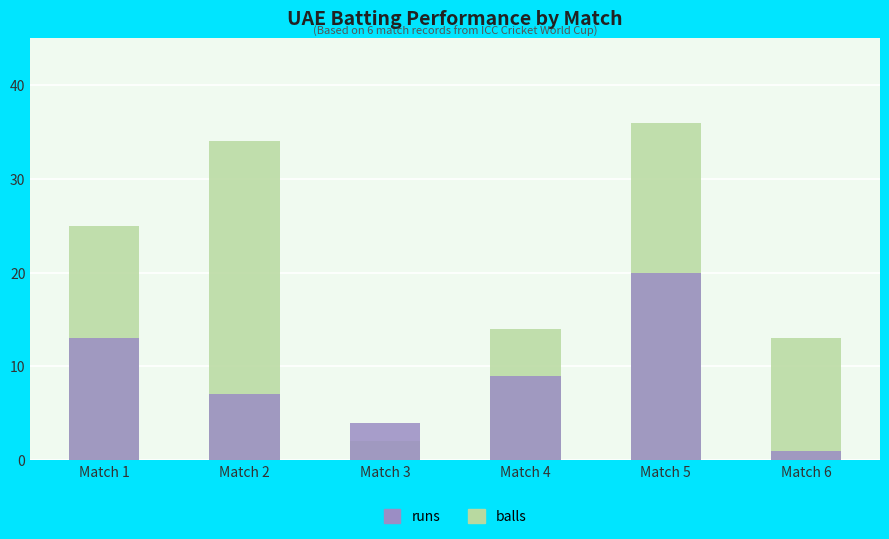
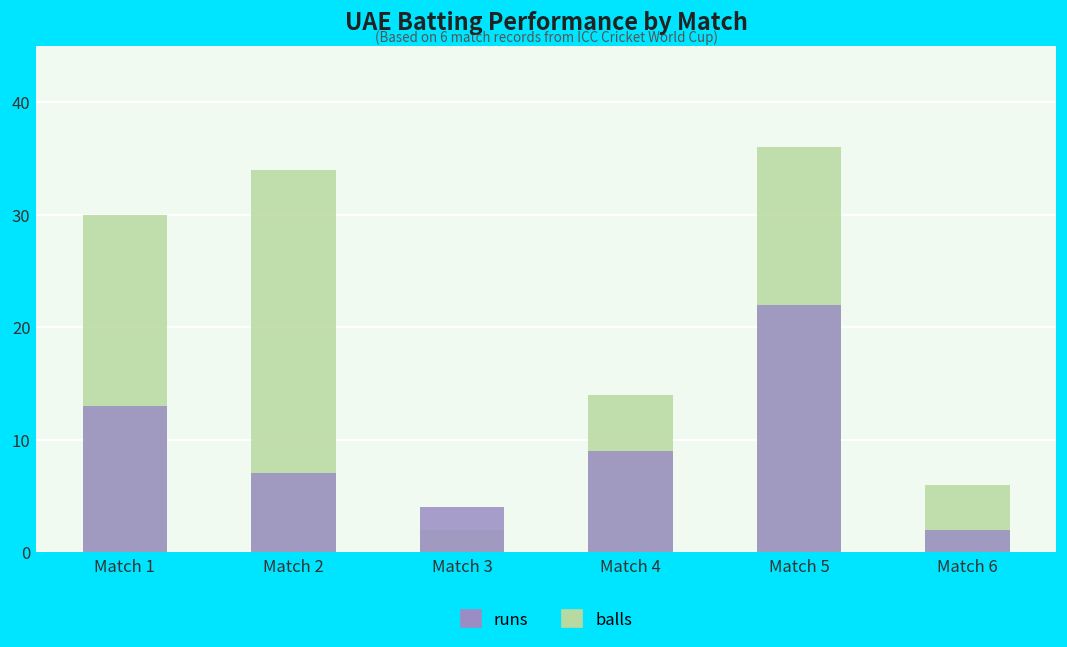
  {
    "balls": {
-     "Match 1": 25,
+     "Match 1": 30,
      "Match 2": 34,
      "Match 4": 14,
      "Match 5": 36,
-     "Match 6": 13
+     "Match 6": 6
    },
    "runs": {
      "Match 3": 4,
-     "Match 5": 20,
-     "Match 6": 1
+     "Match 5": 22,
+     "Match 6": 2
    }
  }
